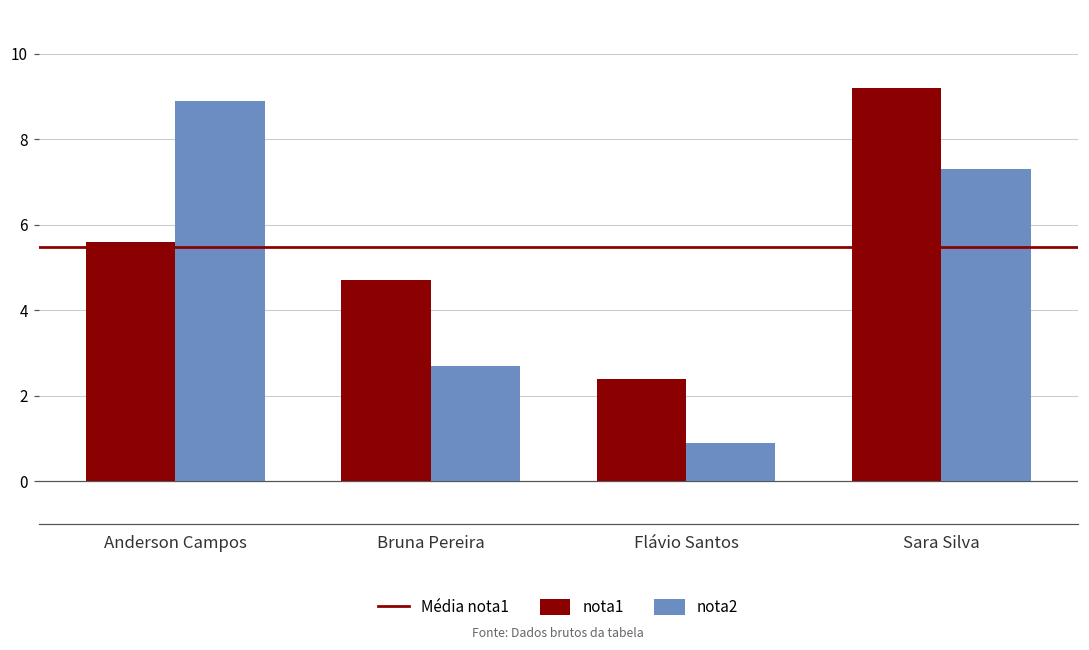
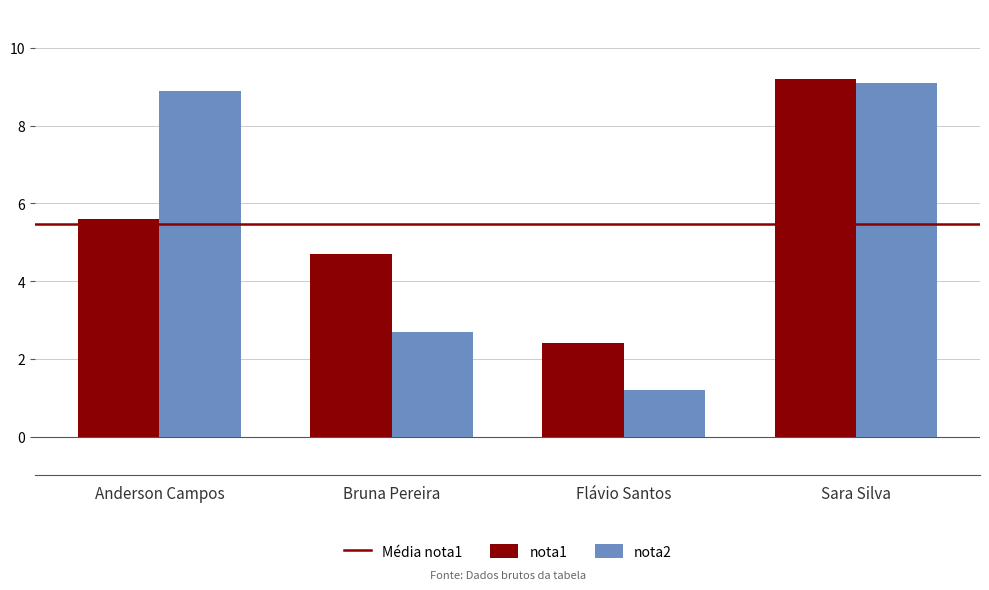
  {
    "nota1": {
      "Anderson Campos": 5.6,
      "Bruna Pereira": 4.7,
      "Flávio Santos": 2.4,
      "Sara Silva": 9.2
    },
    "nota2": {
      "Anderson Campos": 8.9,
      "Bruna Pereira": 2.7,
-     "Flávio Santos": 0.9,
-     "Sara Silva": 7.3
+     "Flávio Santos": 1.2,
+     "Sara Silva": 9.1
    }
  }
